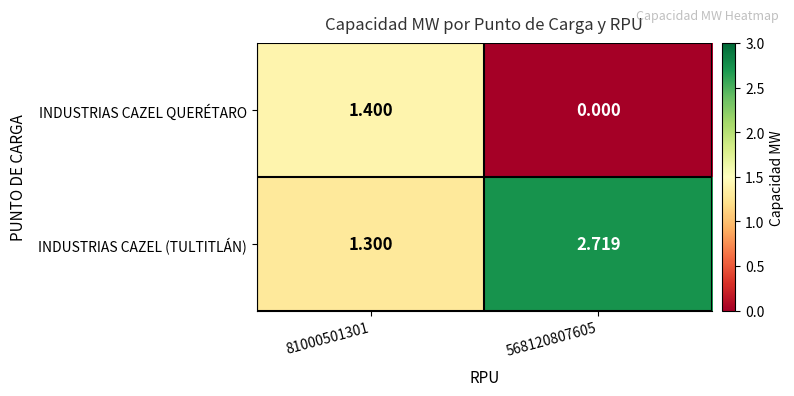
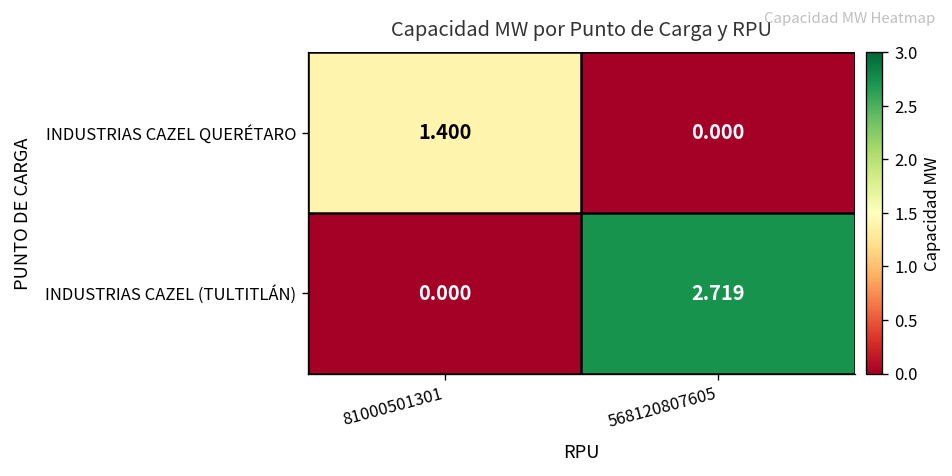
  {
    "INDUSTRIAS CAZEL QUERÉTARO": {
      "81000501301": 1.400,
      "568120807605": 0.000
    },
    "INDUSTRIAS CAZEL (TULTITLÁN)": {
-     "81000501301": 1.300,
+     "81000501301": 0.000,
      "568120807605": 2.719
    }
  }
